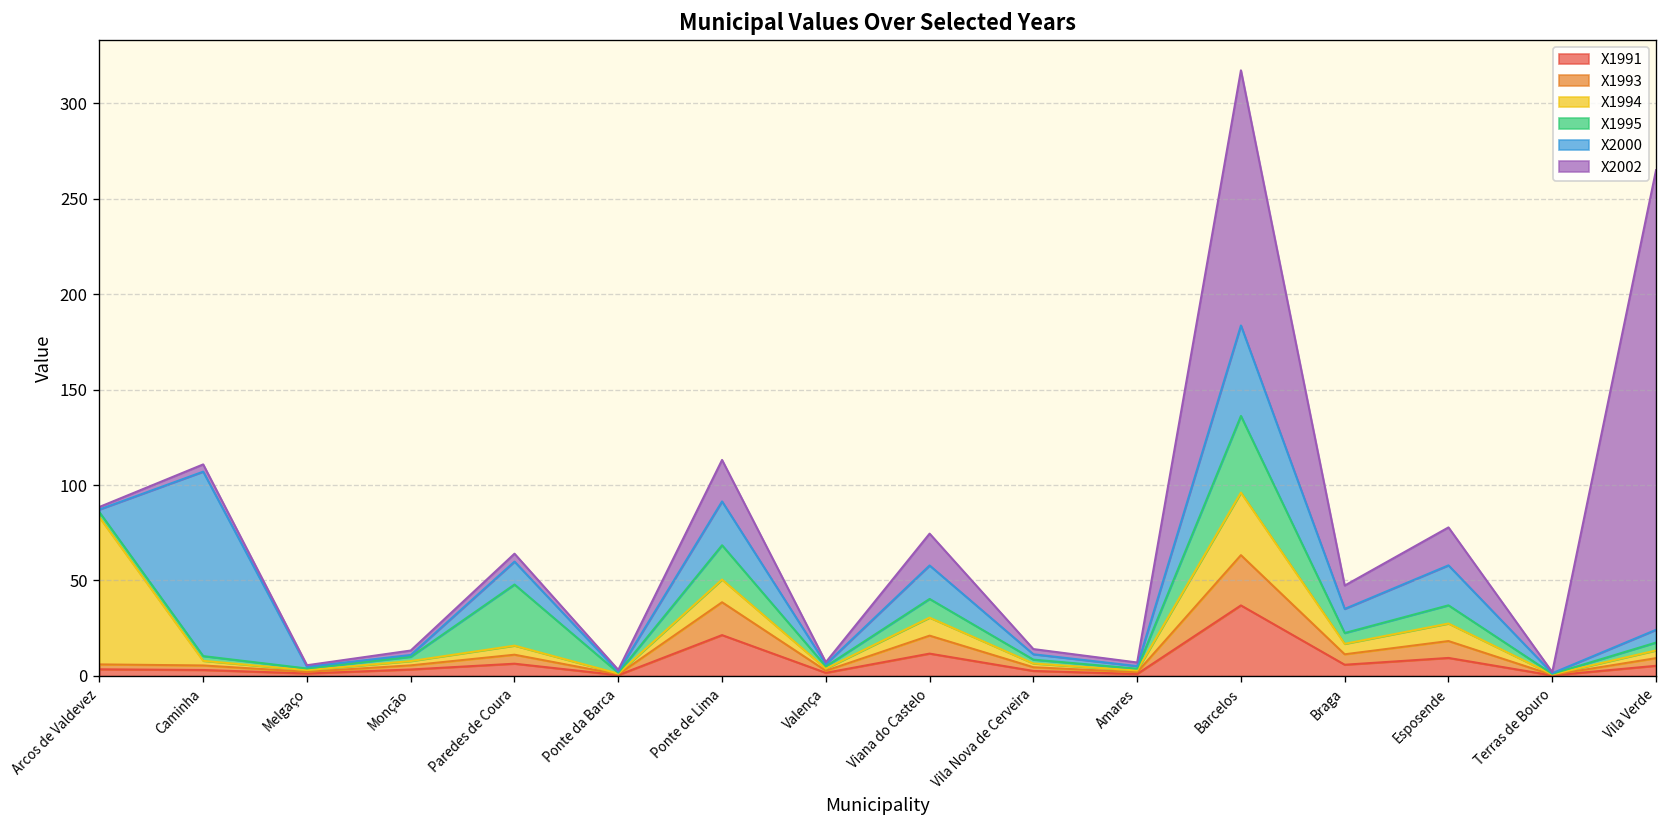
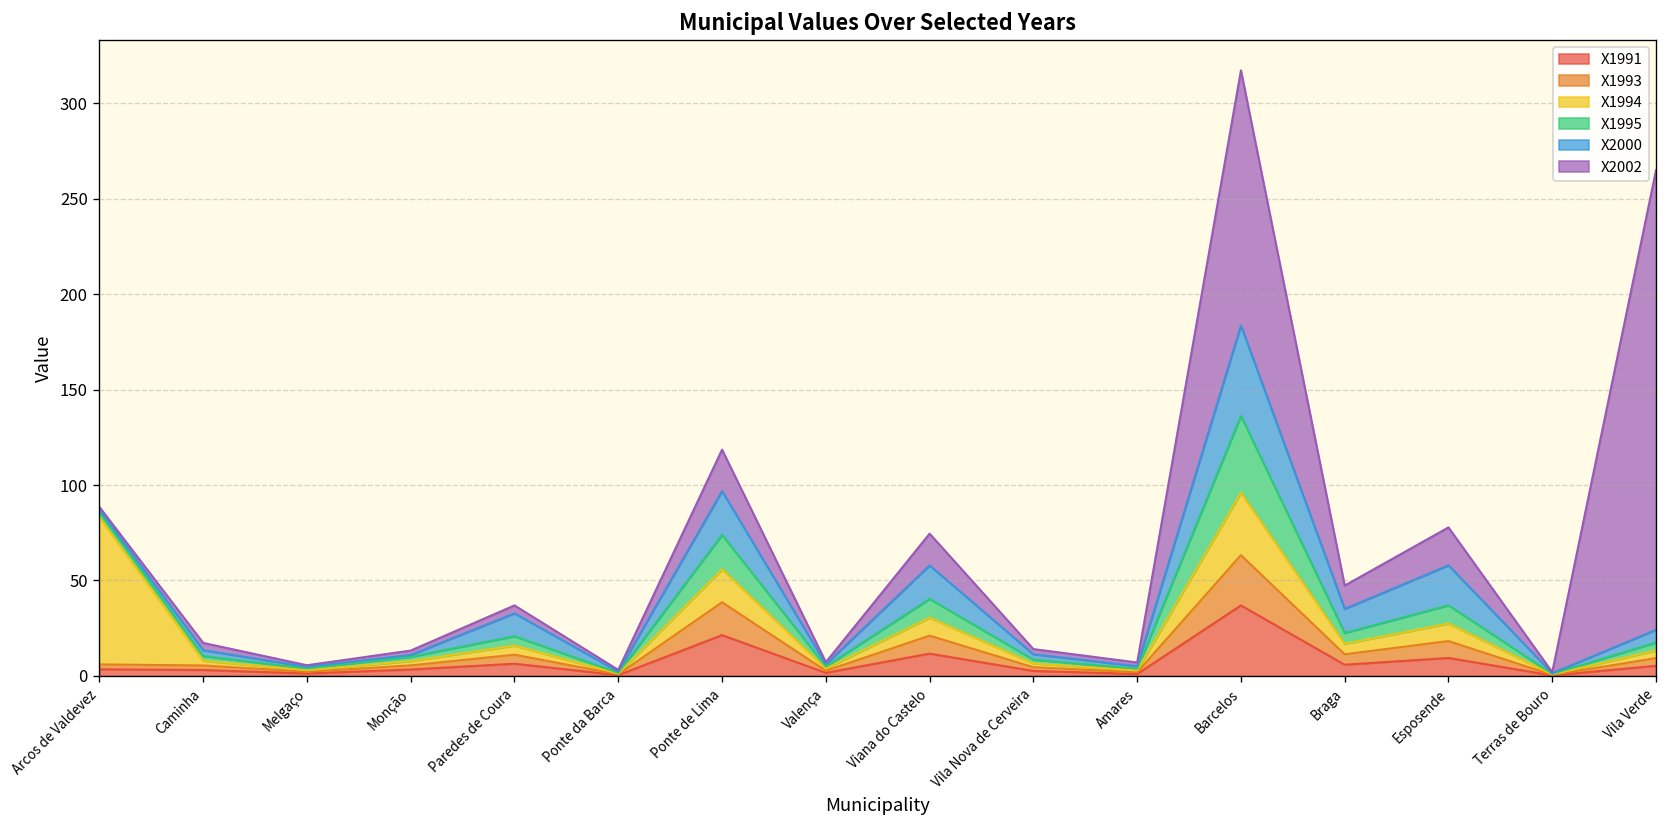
  {
    "X1994": {
      "Arcos de Valdevez": 77,
      "Caminha": 2,
      "Monção": 2,
      "Paredes de Coura": 5,
-     "Ponte de Lima": 12,
+     "Ponte de Lima": 17,
      "Viana do Castelo": 9,
      "Vila Nova de Cerveira": 2,
      "Barcelos": 33,
      "Braga": 5,
      "Esposende": 9,
      "Vila Verde": 4
    },
    "X1995": {
      "Caminha": 2,
-     "Paredes de Coura": 32,
+     "Paredes de Coura": 5,
      "Ponte de Lima": 18,
      "Viana do Castelo": 10,
      "Vila Nova de Cerveira": 2,
      "Barcelos": 40,
      "Braga": 6,
      "Esposende": 10,
      "Vila Verde": 4
    },
    "X2000": {
-     "Caminha": 97,
+     "Caminha": 3,
      "Paredes de Coura": 12,
      "Ponte de Lima": 23,
      "Viana do Castelo": 18,
      "Vila Nova de Cerveira": 3,
      "Barcelos": 47,
      "Braga": 13,
      "Esposende": 21,
      "Vila Verde": 7
    },
    "X2002": {
      "Caminha": 4,
      "Monção": 2,
      "Paredes de Coura": 4,
      "Ponte de Lima": 22,
      "Viana do Castelo": 17,
      "Vila Nova de Cerveira": 3,
      "Amares": 2,
      "Barcelos": 134,
      "Braga": 12,
      "Esposende": 20,
      "Vila Verde": 241
    }
  }
